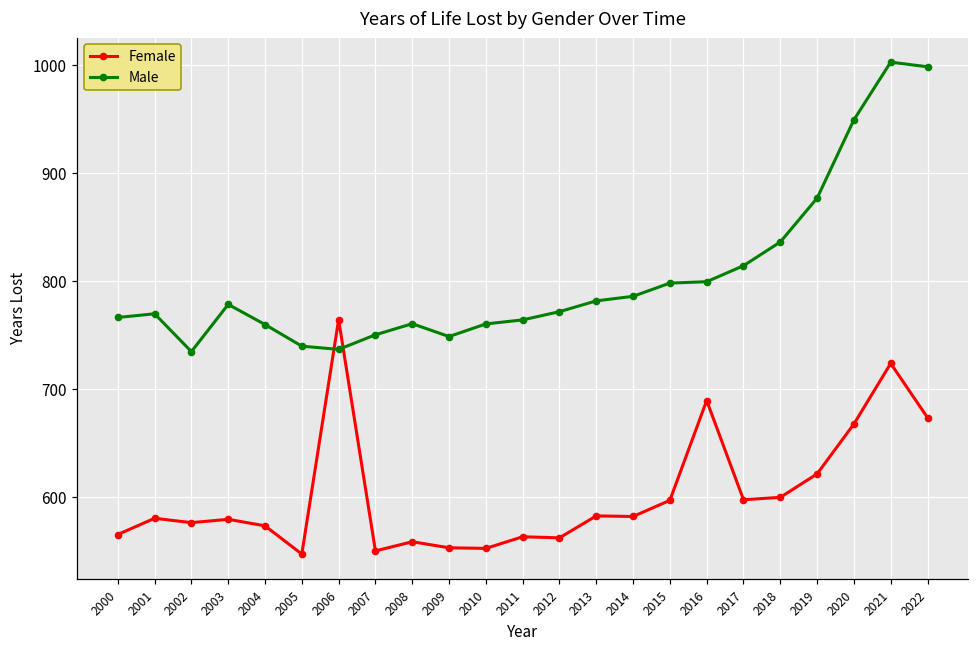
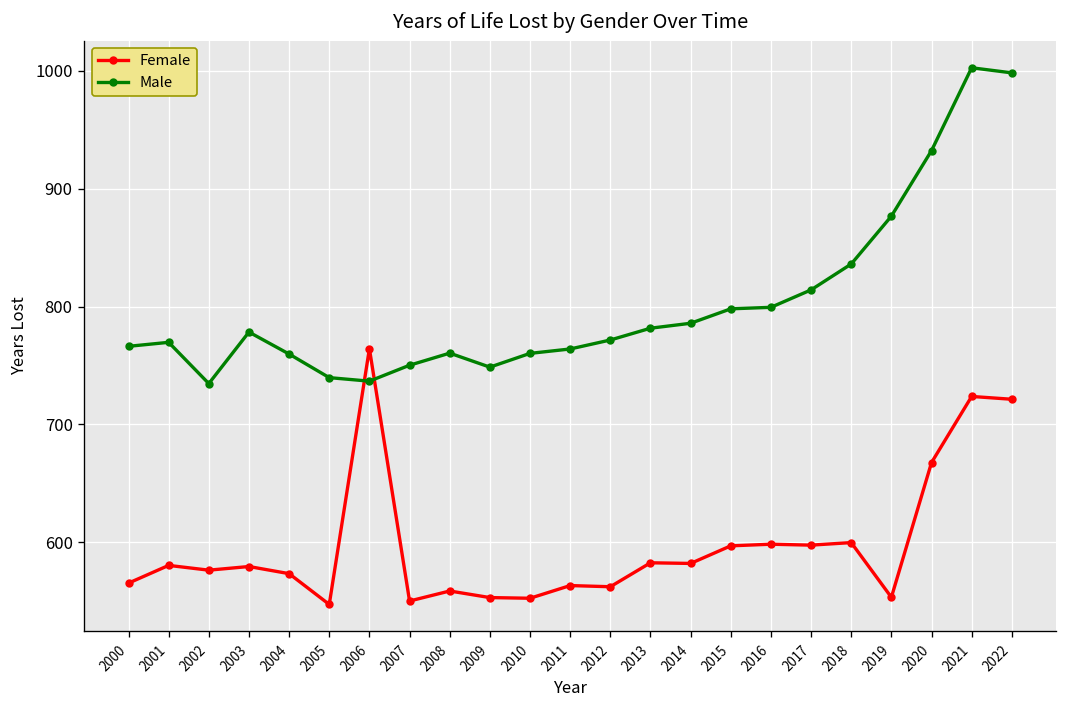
  {
    "Female": {
      "2000": 570,
      "2001": 580,
      "2002": 580,
      "2003": 580,
      "2004": 570,
      "2005": 550,
      "2006": 760,
      "2007": 550,
      "2008": 560,
      "2009": 550,
      "2010": 550,
      "2011": 560,
      "2012": 560,
      "2013": 580,
      "2014": 580,
      "2015": 600,
-     "2016": 690,
+     "2016": 600,
      "2017": 600,
      "2018": 600,
-     "2019": 620,
+     "2019": 550,
      "2020": 670,
      "2021": 720,
-     "2022": 670
+     "2022": 720
    },
    "Male": {
      "2000": 770,
      "2001": 770,
      "2002": 730,
      "2003": 780,
      "2004": 760,
      "2005": 740,
      "2006": 740,
      "2007": 750,
      "2008": 760,
      "2009": 750,
      "2010": 760,
      "2011": 760,
      "2012": 770,
      "2013": 780,
      "2014": 790,
      "2015": 800,
      "2016": 800,
      "2017": 810,
      "2018": 840,
      "2019": 880,
-     "2020": 950,
+     "2020": 930,
      "2021": 1000,
      "2022": 1000
    }
  }
